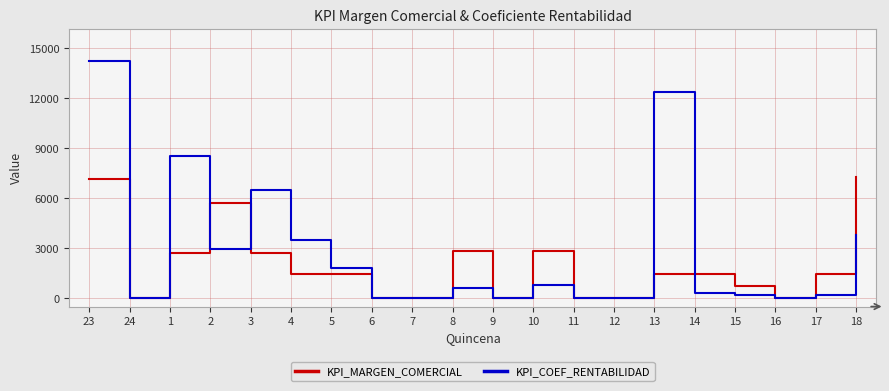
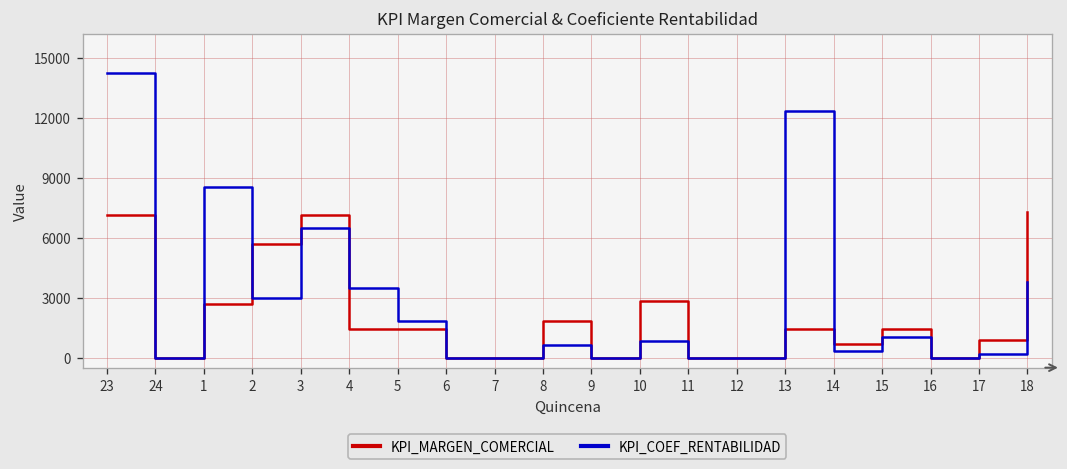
  {
    "KPI_MARGEN_COMERCIAL": {
      "23": 7100,
      "1": 2700,
      "2": 5700,
-     "3": 2700,
+     "3": 7100,
      "4": 1400,
      "5": 1400,
-     "8": 2900,
+     "8": 1800,
      "10": 2900,
      "13": 1400,
-     "14": 1400,
-     "15": 800,
-     "17": 1400,
+     "14": 700,
+     "15": 1400,
+     "17": 900,
      "18": 7300
    },
    "KPI_COEF_RENTABILIDAD": {
      "23": 14300,
      "1": 8600,
      "2": 3000,
      "3": 6500,
      "4": 3500,
      "5": 1800,
      "8": 600,
      "10": 800,
      "13": 12400,
      "14": 300,
-     "15": 200,
+     "15": 1000,
      "17": 200,
      "18": 3800
    }
  }
